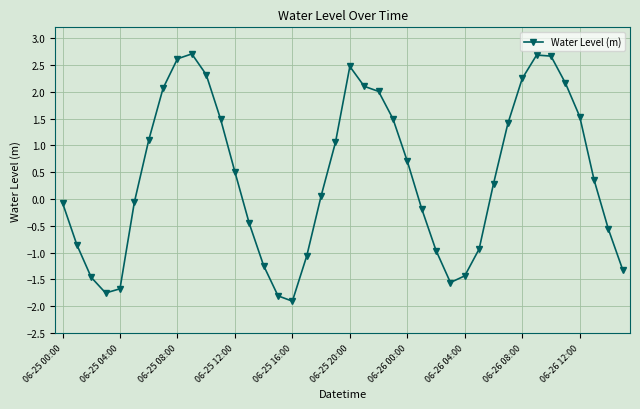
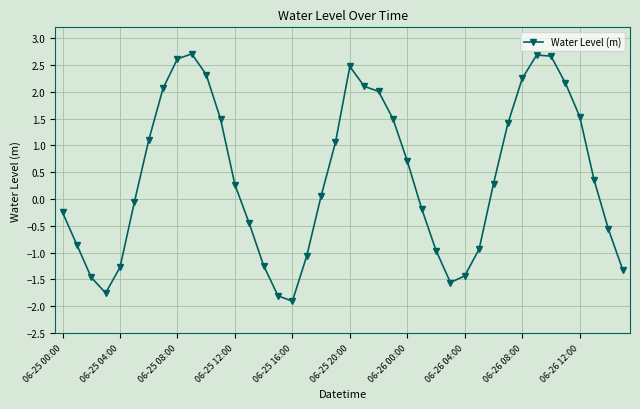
  {
-   "06-25 00:00": -0.1,
-   "06-25 04:00": -1.7,
+   "06-25 00:00": -0.3,
+   "06-25 04:00": -1.3,
    "06-25 08:00": 2.6,
-   "06-25 12:00": 0.5,
+   "06-25 12:00": 0.3,
    "06-25 16:00": -1.9,
    "06-25 20:00": 2.5,
    "06-26 00:00": 0.7,
    "06-26 04:00": -1.4,
    "06-26 08:00": 2.2,
    "06-26 12:00": 1.5
  }
